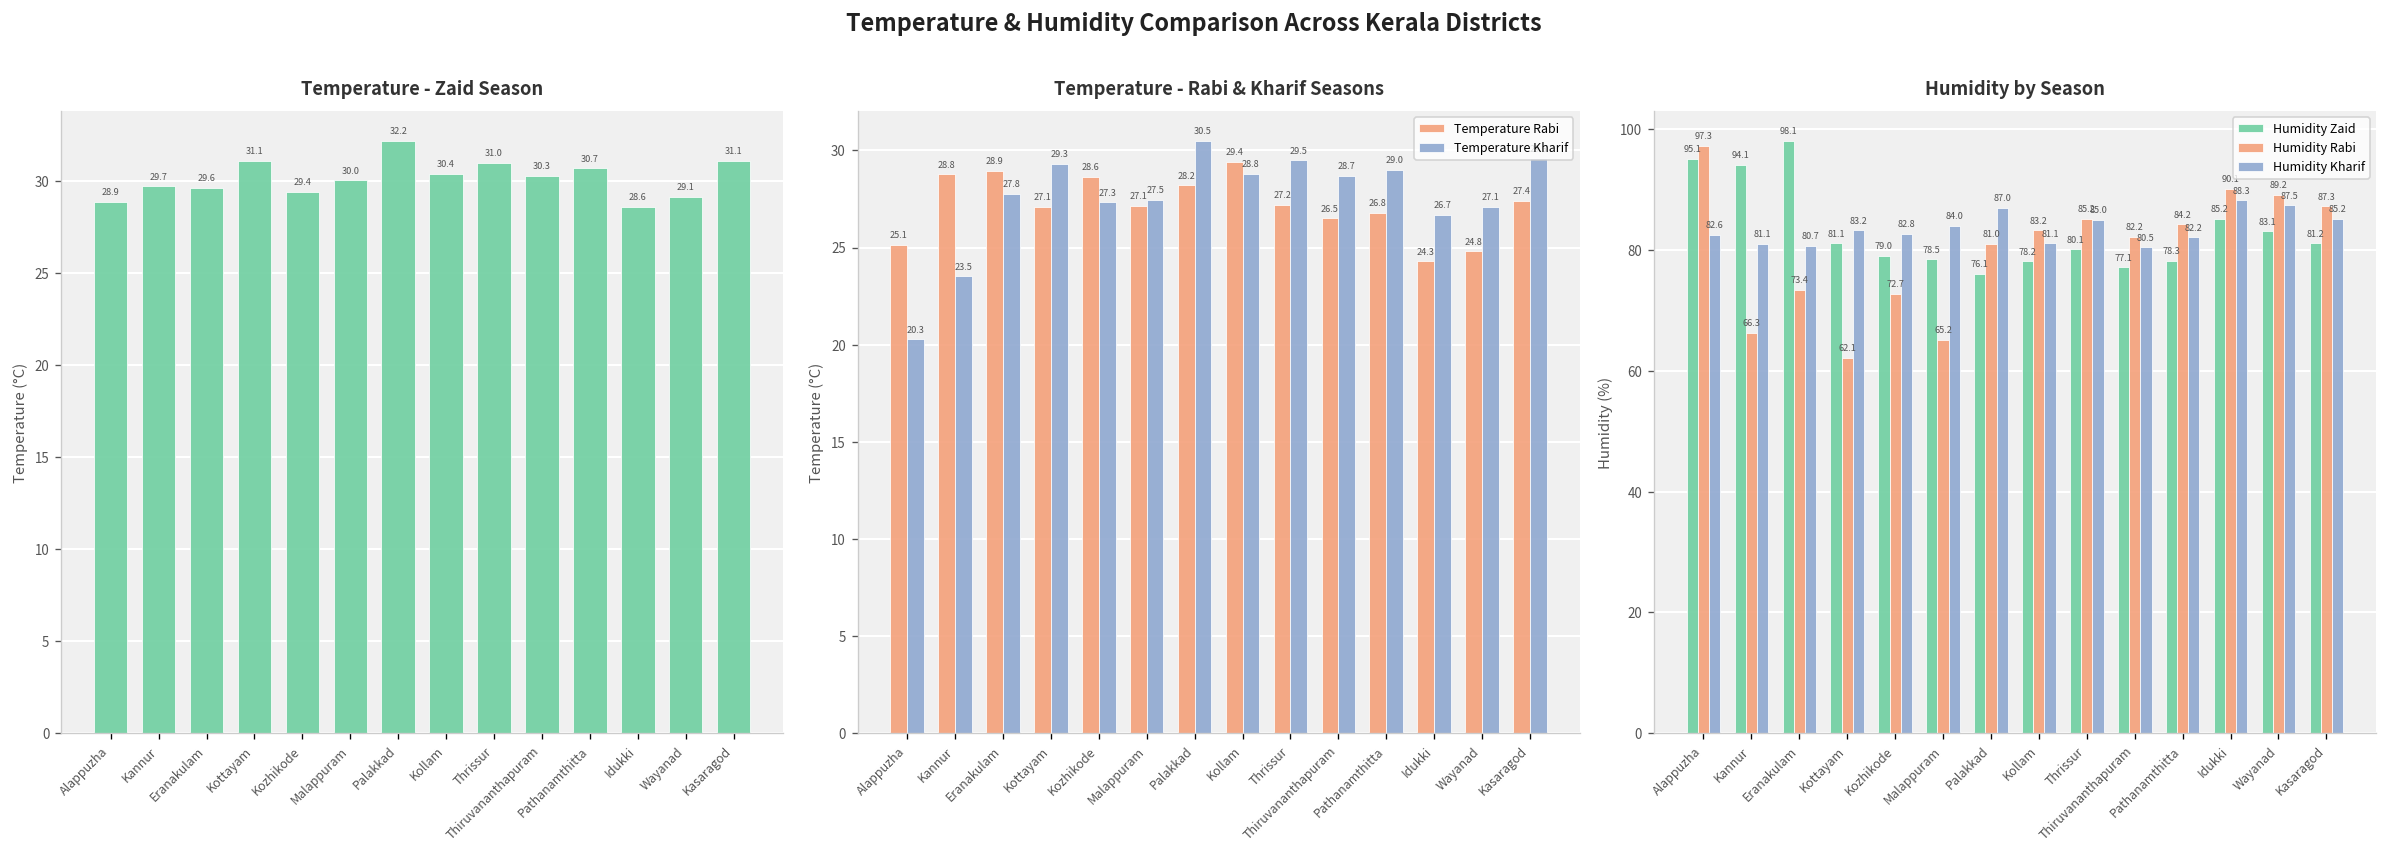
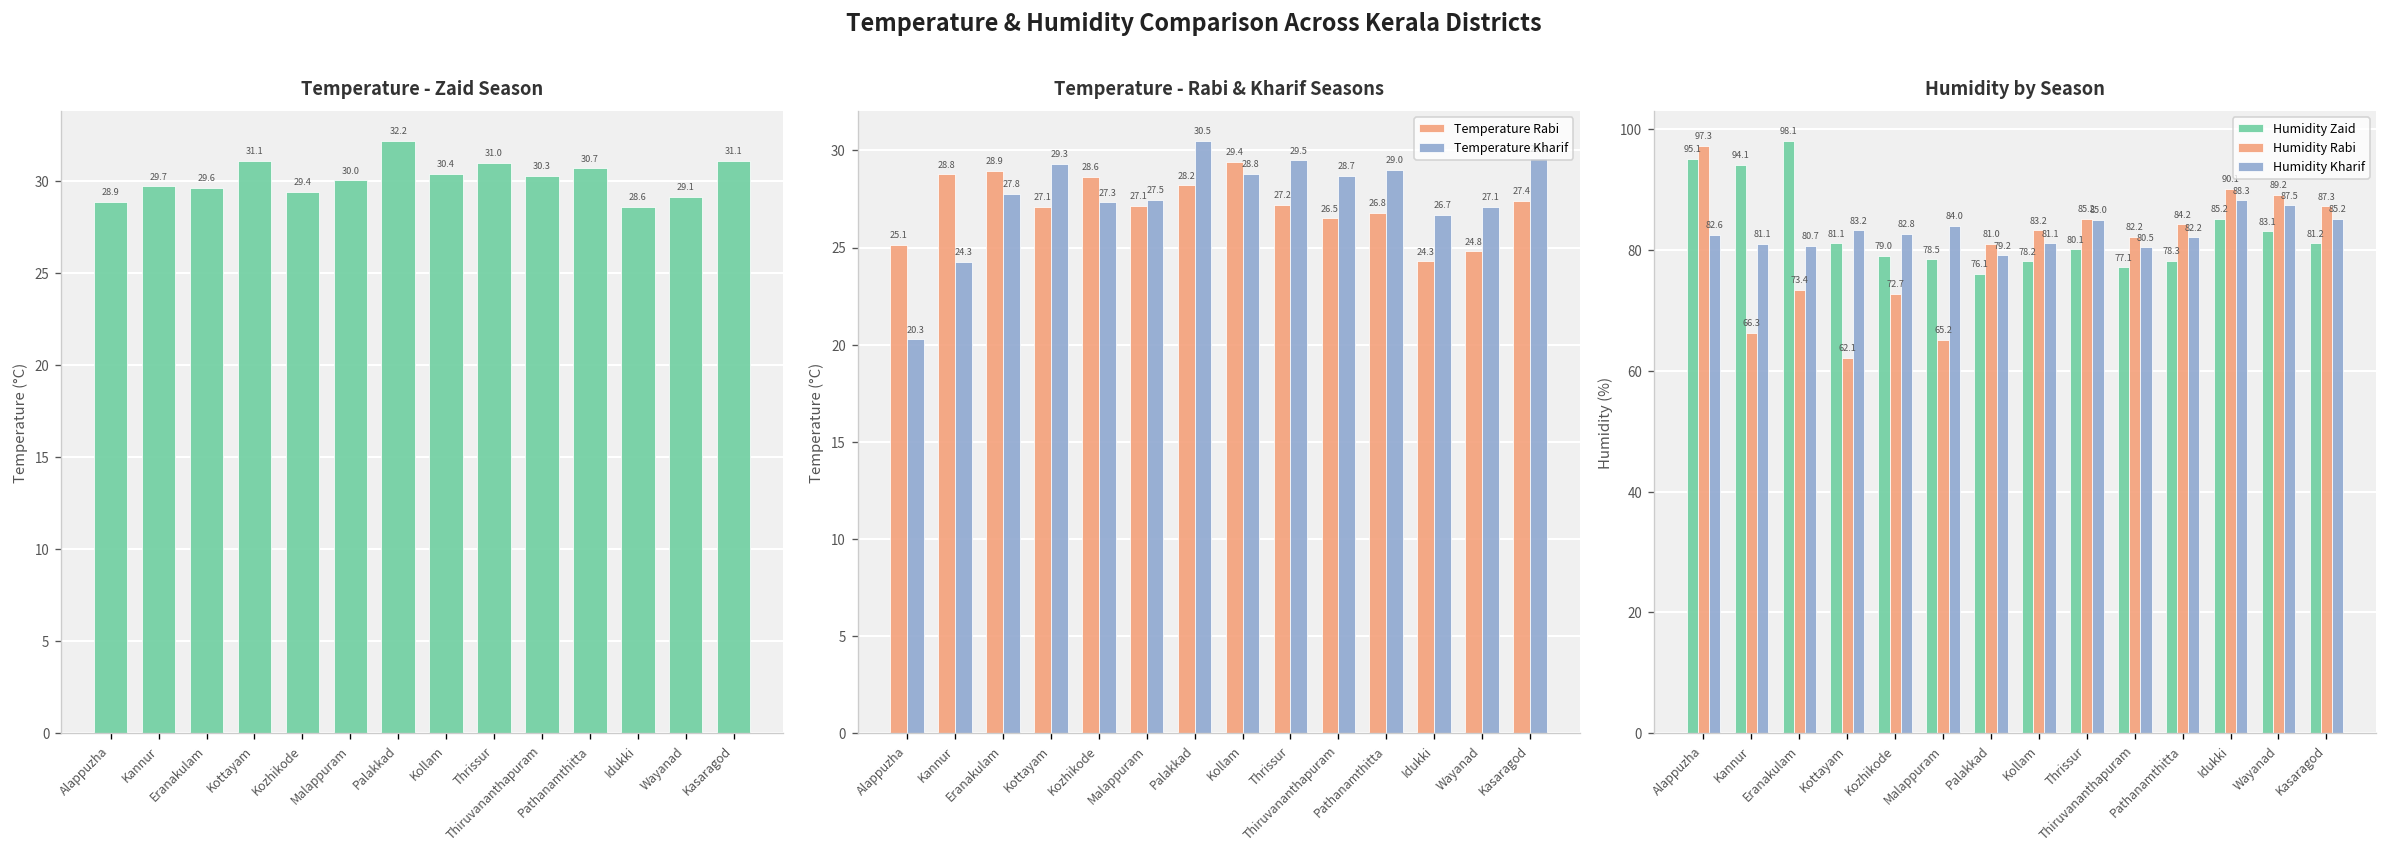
  {
    "Temperature - Zaid Season": {
      "Alappuzha": 28.9,
      "Kannur": 29.7,
      "Eranakulam": 29.6,
      "Kottayam": 31.1,
      "Kozhikode": 29.4,
      "Malappuram": 30.0,
      "Palakkad": 32.2,
      "Kollam": 30.4,
      "Thrissur": 31.0,
      "Thiruvananthapuram": 30.3,
      "Pathanamthitta": 30.7,
      "Idukki": 28.6,
      "Wayanad": 29.1,
      "Kasaragod": 31.1
    },
    "Temperature - Rabi & Kharif Seasons": {
      "Temperature Rabi": {
        "Alappuzha": 25.1,
        "Kannur": 28.8,
        "Eranakulam": 28.9,
        "Kottayam": 27.1,
        "Kozhikode": 28.6,
        "Malappuram": 27.1,
        "Palakkad": 28.2,
        "Kollam": 29.4,
        "Thrissur": 27.2,
        "Thiruvananthapuram": 26.5,
        "Pathanamthitta": 26.8,
        "Idukki": 24.3,
        "Wayanad": 24.8,
        "Kasaragod": 27.4
      },
      "Temperature Kharif": {
        "Alappuzha": 20.3,
-       "Kannur": 23.5,
+       "Kannur": 24.3,
        "Eranakulam": 27.8,
        "Kottayam": 29.3,
        "Kozhikode": 27.3,
        "Malappuram": 27.5,
        "Palakkad": 30.5,
        "Kollam": 28.8,
        "Thrissur": 29.5,
        "Thiruvananthapuram": 28.7,
        "Pathanamthitta": 29.0,
        "Idukki": 26.7,
        "Wayanad": 27.1
      }
    },
    "Humidity by Season": {
      "Humidity Zaid": {
        "Alappuzha": 95.1,
        "Kannur": 94.1,
        "Eranakulam": 98.1,
        "Kottayam": 81.1,
        "Kozhikode": 79.0,
        "Malappuram": 78.5,
        "Palakkad": 76.1,
        "Kollam": 78.2,
        "Thrissur": 80.1,
        "Thiruvananthapuram": 77.1,
        "Pathanamthitta": 78.3,
        "Idukki": 85.2,
        "Wayanad": 83.1,
        "Kasaragod": 81.2
      },
      "Humidity Rabi": {
        "Alappuzha": 97.3,
        "Kannur": 66.3,
        "Eranakulam": 73.4,
        "Kottayam": 62.1,
        "Kozhikode": 72.7,
        "Malappuram": 65.2,
        "Palakkad": 81.0,
        "Kollam": 83.2,
        "Thiruvananthapuram": 82.2,
        "Pathanamthitta": 84.2,
        "Wayanad": 89.2,
        "Kasaragod": 87.3
      },
      "Humidity Kharif": {
        "Alappuzha": 82.6,
        "Kannur": 81.1,
        "Eranakulam": 80.7,
        "Kottayam": 83.2,
        "Kozhikode": 82.8,
        "Malappuram": 84.0,
-       "Palakkad": 87.0,
+       "Palakkad": 79.2,
        "Kollam": 81.1,
        "Thiruvananthapuram": 80.5,
        "Pathanamthitta": 82.2,
        "Idukki": 88.3,
        "Wayanad": 87.5,
        "Kasaragod": 85.2
      }
    }
  }
